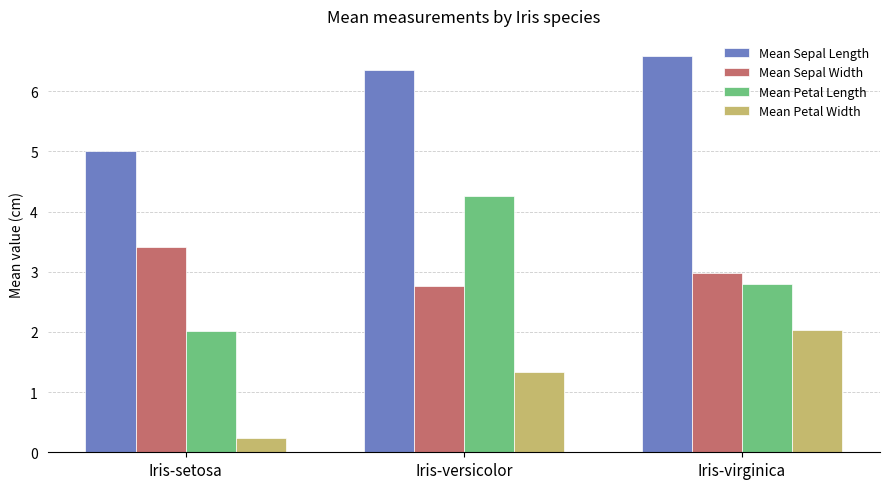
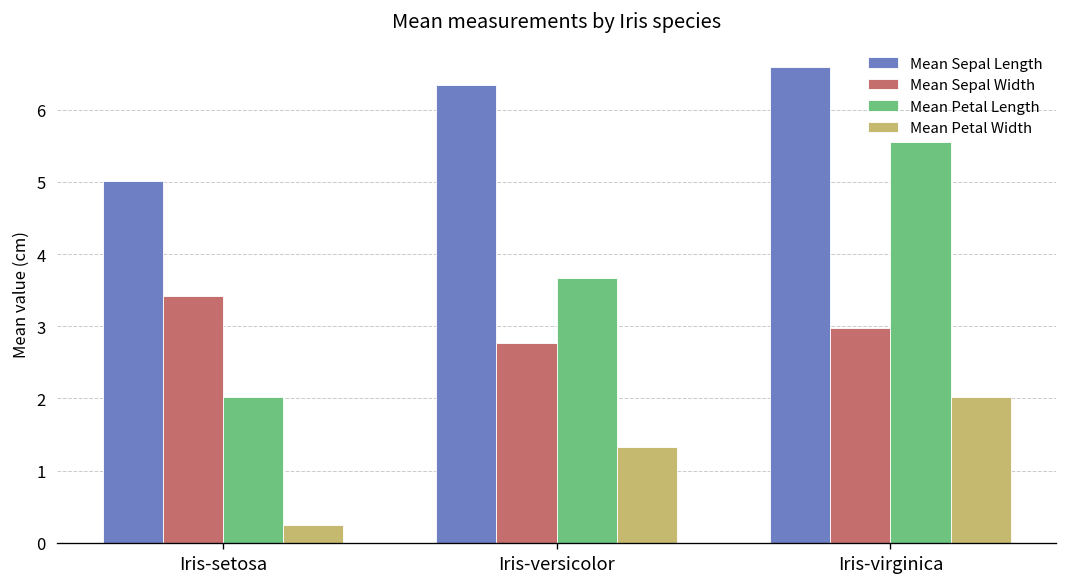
  {
    "Mean Sepal Length": {
      "Iris-setosa": 5.0,
      "Iris-versicolor": 6.3,
      "Iris-virginica": 6.6
    },
    "Mean Sepal Width": {
      "Iris-setosa": 3.4,
      "Iris-versicolor": 2.8,
      "Iris-virginica": 3.0
    },
    "Mean Petal Length": {
      "Iris-setosa": 2.0,
-     "Iris-versicolor": 4.3,
-     "Iris-virginica": 2.8
+     "Iris-versicolor": 3.7,
+     "Iris-virginica": 5.6
    },
    "Mean Petal Width": {
      "Iris-setosa": 0.2,
      "Iris-versicolor": 1.3,
      "Iris-virginica": 2.0
    }
  }
